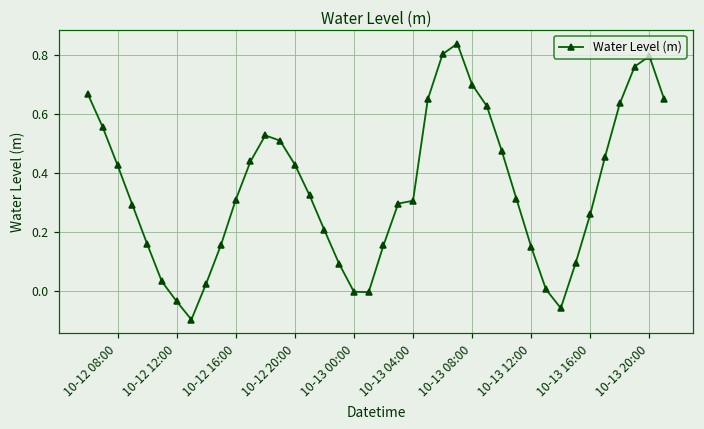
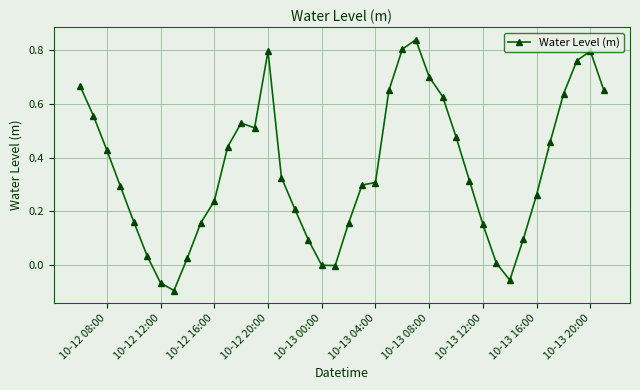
  {
    "10-12 08:00": 0.43,
-   "10-12 12:00": -0.03,
-   "10-12 16:00": 0.31,
-   "10-12 20:00": 0.43,
+   "10-12 12:00": -0.07,
+   "10-12 16:00": 0.24,
+   "10-12 20:00": 0.80,
    "10-13 00:00": 0.00,
    "10-13 04:00": 0.31,
    "10-13 08:00": 0.70,
    "10-13 12:00": 0.15,
    "10-13 16:00": 0.26
  }
